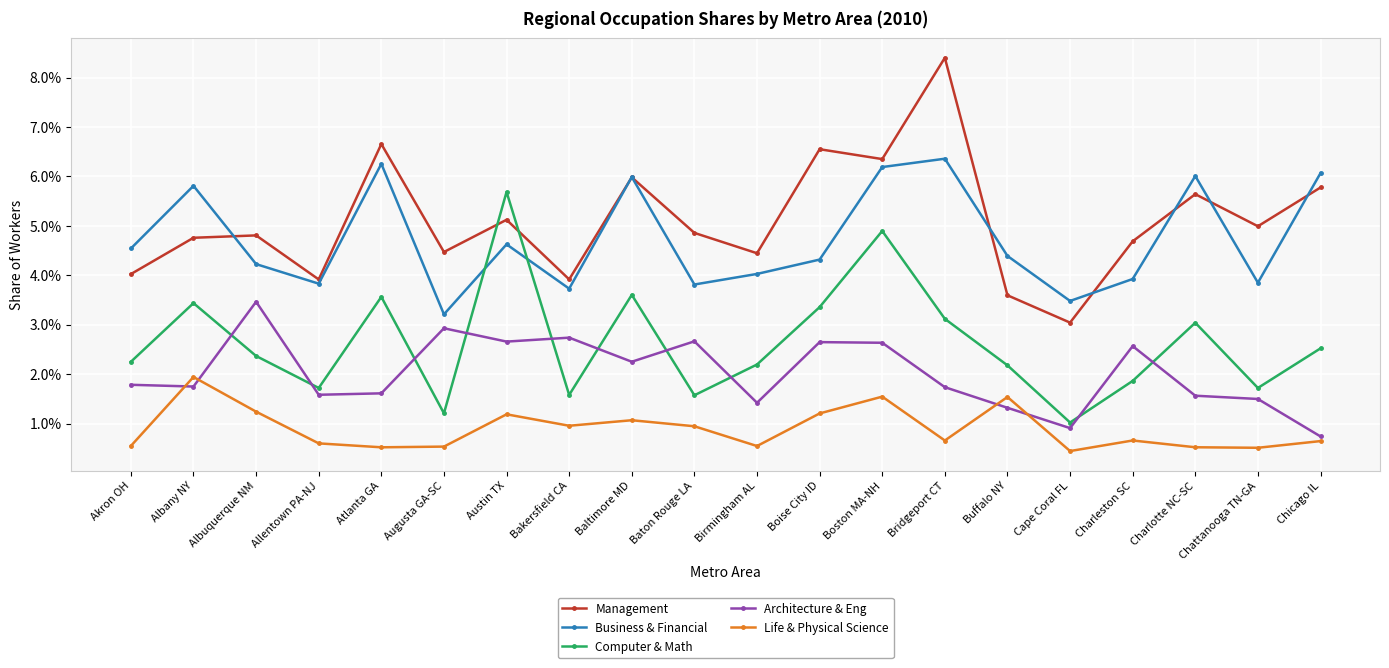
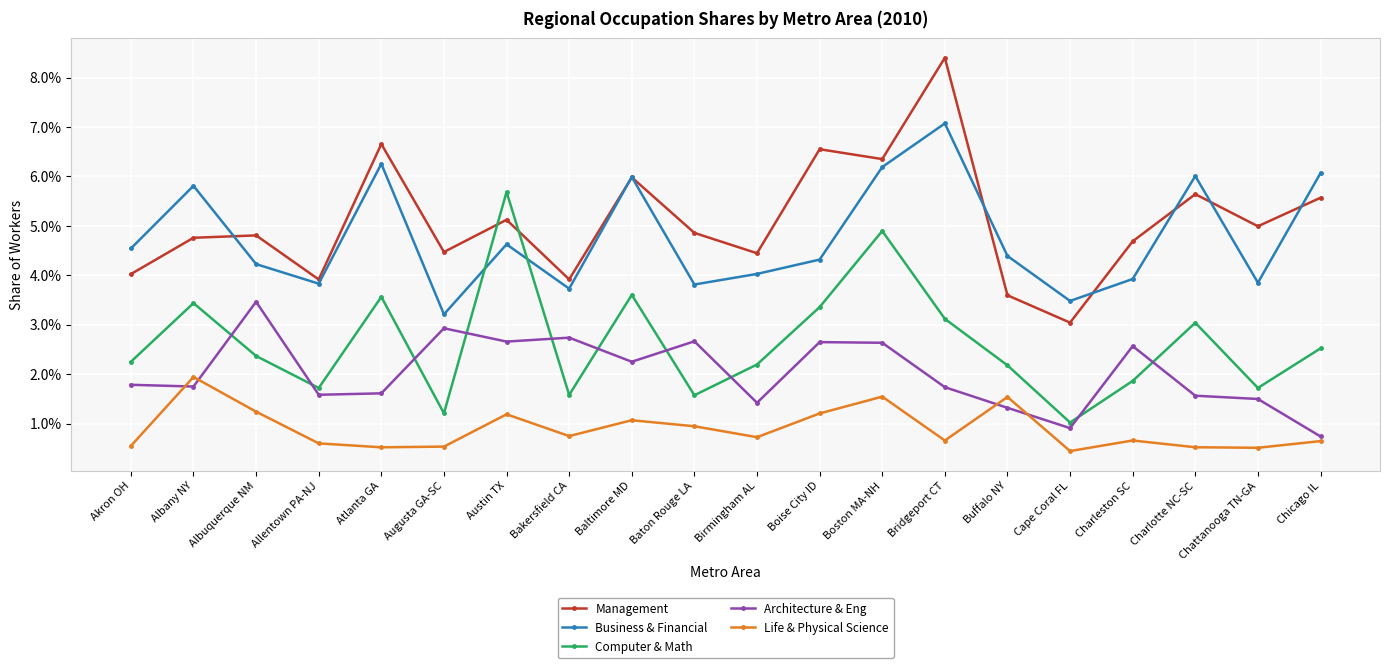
  {
    "Management": {
      "Akron OH": "4.0%",
      "Albany NY": "4.8%",
      "Albuquerque NM": "4.8%",
      "Allentown PA-NJ": "3.9%",
      "Atlanta GA": "6.7%",
      "Augusta GA-SC": "4.5%",
      "Austin TX": "5.1%",
      "Bakersfield CA": "3.9%",
      "Baton Rouge LA": "4.9%",
      "Birmingham AL": "4.4%",
      "Boise City ID": "6.6%",
      "Boston MA-NH": "6.4%",
      "Bridgeport CT": "8.4%",
      "Buffalo NY": "3.6%",
      "Cape Coral FL": "3.0%",
      "Charleston SC": "4.7%",
      "Charlotte NC-SC": "5.6%",
      "Chattanooga TN-GA": "5.0%",
-     "Chicago IL": "5.8%"
+     "Chicago IL": "5.6%"
    },
    "Business & Financial": {
      "Akron OH": "4.5%",
      "Albany NY": "5.8%",
      "Albuquerque NM": "4.2%",
      "Allentown PA-NJ": "3.8%",
      "Atlanta GA": "6.3%",
      "Augusta GA-SC": "3.2%",
      "Austin TX": "4.6%",
      "Bakersfield CA": "3.7%",
      "Baton Rouge LA": "3.8%",
      "Birmingham AL": "4.0%",
      "Boise City ID": "4.3%",
      "Boston MA-NH": "6.2%",
-     "Bridgeport CT": "6.4%",
+     "Bridgeport CT": "7.1%",
      "Buffalo NY": "4.4%",
      "Cape Coral FL": "3.5%",
      "Charleston SC": "3.9%",
      "Charlotte NC-SC": "6.0%",
      "Chattanooga TN-GA": "3.8%",
      "Chicago IL": "6.1%"
    },
    "Computer & Math": {
      "Akron OH": "2.2%",
      "Albany NY": "3.4%",
      "Albuquerque NM": "2.4%",
      "Allentown PA-NJ": "1.7%",
      "Atlanta GA": "3.6%",
      "Augusta GA-SC": "1.2%",
      "Austin TX": "5.7%",
      "Bakersfield CA": "1.6%",
      "Baltimore MD": "3.6%",
      "Baton Rouge LA": "1.6%",
      "Birmingham AL": "2.2%",
      "Boise City ID": "3.4%",
      "Boston MA-NH": "4.9%",
      "Bridgeport CT": "3.1%",
      "Buffalo NY": "2.2%",
      "Cape Coral FL": "1.0%",
      "Charleston SC": "1.9%",
      "Charlotte NC-SC": "3.0%",
      "Chattanooga TN-GA": "1.7%",
      "Chicago IL": "2.5%"
    },
    "Architecture & Eng": {
      "Akron OH": "1.8%",
      "Albany NY": "1.7%",
      "Albuquerque NM": "3.5%",
      "Allentown PA-NJ": "1.6%",
      "Atlanta GA": "1.6%",
      "Augusta GA-SC": "2.9%",
      "Austin TX": "2.7%",
      "Bakersfield CA": "2.7%",
      "Baltimore MD": "2.3%",
      "Baton Rouge LA": "2.7%",
      "Birmingham AL": "1.4%",
      "Boise City ID": "2.6%",
      "Boston MA-NH": "2.6%",
      "Bridgeport CT": "1.7%",
      "Buffalo NY": "1.3%",
      "Cape Coral FL": "0.9%",
      "Charleston SC": "2.6%",
      "Charlotte NC-SC": "1.6%",
      "Chattanooga TN-GA": "1.5%",
      "Chicago IL": "0.7%"
    },
    "Life & Physical Science": {
      "Akron OH": "0.5%",
      "Albany NY": "1.9%",
      "Albuquerque NM": "1.2%",
      "Allentown PA-NJ": "0.6%",
      "Atlanta GA": "0.5%",
      "Augusta GA-SC": "0.5%",
      "Austin TX": "1.2%",
-     "Bakersfield CA": "1.0%",
+     "Bakersfield CA": "0.7%",
      "Baltimore MD": "1.1%",
      "Baton Rouge LA": "0.9%",
-     "Birmingham AL": "0.5%",
+     "Birmingham AL": "0.7%",
      "Boise City ID": "1.2%",
      "Boston MA-NH": "1.5%",
      "Bridgeport CT": "0.7%",
      "Buffalo NY": "1.5%",
      "Cape Coral FL": "0.4%",
      "Charleston SC": "0.7%",
      "Charlotte NC-SC": "0.5%",
      "Chattanooga TN-GA": "0.5%",
      "Chicago IL": "0.6%"
    }
  }
